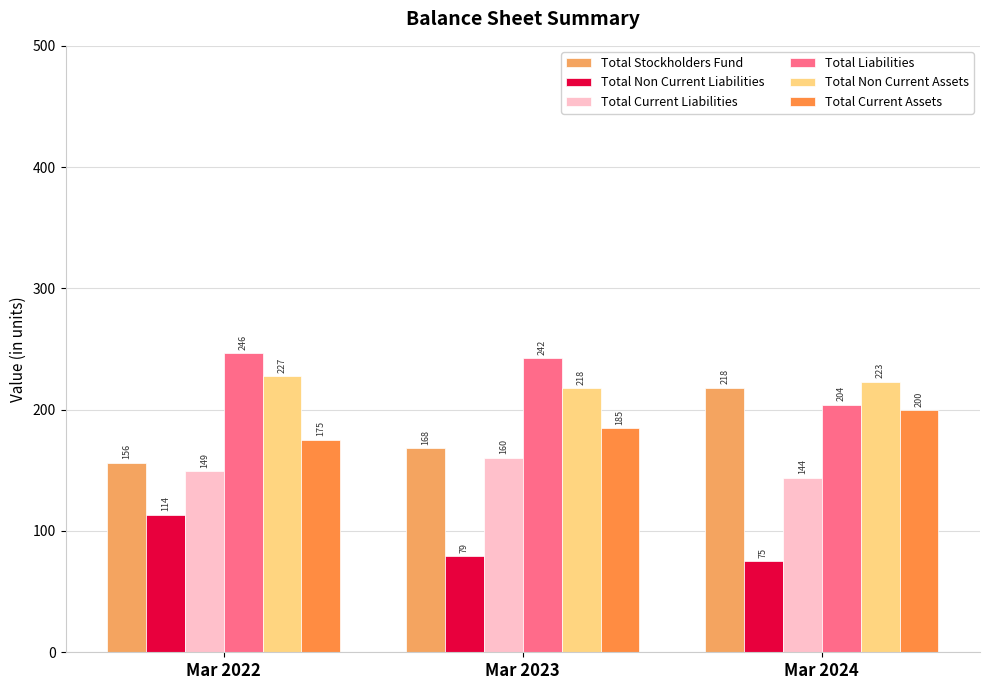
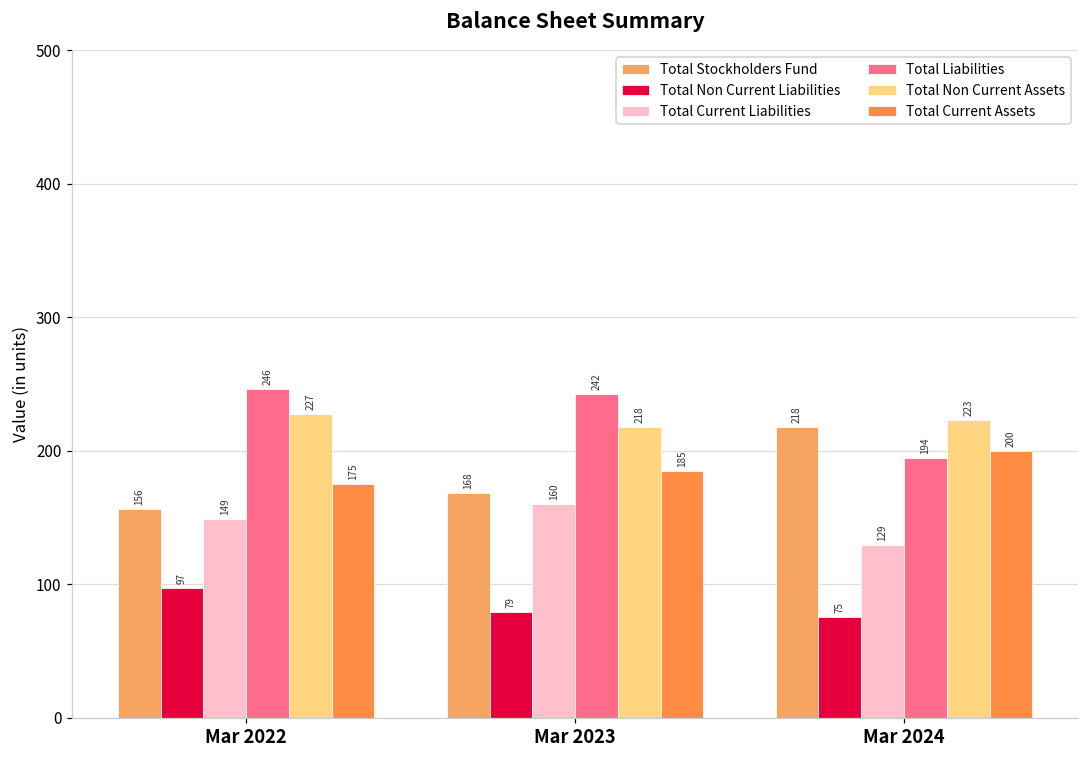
  {
    "Total Non Current Liabilities": {
-     "Mar 2022": 114,
+     "Mar 2022": 97,
      "Mar 2023": 79,
      "Mar 2024": 75
    },
    "Total Current Liabilities": {
      "Mar 2022": 149,
      "Mar 2023": 160,
-     "Mar 2024": 144
+     "Mar 2024": 129
    },
    "Total Liabilities": {
      "Mar 2022": 246,
      "Mar 2023": 242,
-     "Mar 2024": 204
+     "Mar 2024": 194
    }
  }
